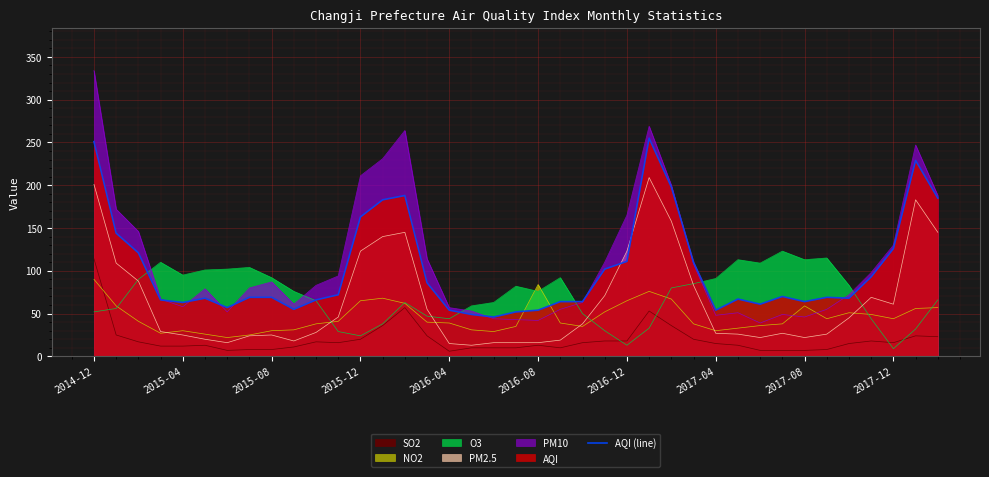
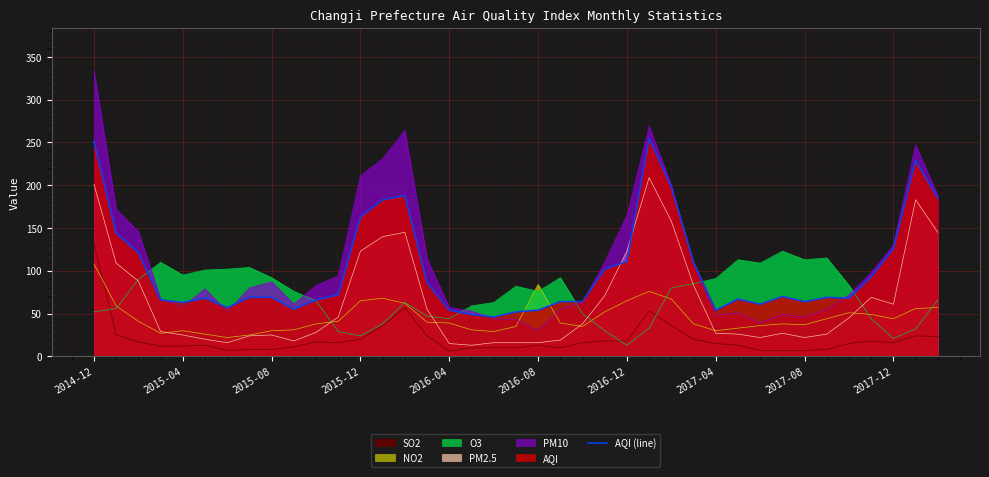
  {
    "SO2": {
-     "2014-12": 110,
+     "2014-12": 130,
      "2015-04": 10,
      "2015-08": 10,
      "2015-12": 20,
      "2016-04": 10,
      "2016-12": 20,
      "2017-04": 20,
      "2017-08": 10,
      "2017-12": 20
    },
    "NO2": {
-     "2014-12": 90,
+     "2014-12": 110,
      "2015-04": 30,
      "2015-08": 30,
      "2015-12": 70,
      "2016-04": 40,
      "2016-08": 80,
      "2016-12": 70,
      "2017-04": 30,
-     "2017-08": 60,
+     "2017-08": 40,
      "2017-12": 40
    },
    "O3": {
      "2014-12": 50,
      "2015-04": 100,
      "2015-08": 90,
      "2015-12": 20,
      "2016-04": 40,
      "2016-08": 80,
      "2016-12": 10,
      "2017-04": 90,
      "2017-08": 110,
-     "2017-12": 10
+     "2017-12": 20
    },
    "PM2.5": {
      "2014-12": 200,
      "2015-04": 30,
      "2015-08": 30,
      "2015-12": 120,
      "2016-04": 20,
      "2016-12": 120,
      "2017-04": 30,
      "2017-08": 20,
      "2017-12": 60
    },
    "PM10": {
      "2014-12": 330,
      "2015-04": 60,
      "2015-08": 90,
      "2015-12": 210,
      "2016-04": 60,
-     "2016-08": 40,
+     "2016-08": 30,
      "2016-12": 170,
      "2017-04": 50,
      "2017-08": 50,
      "2017-12": 130
    },
    "AQI": {
      "2014-12": 250,
      "2015-04": 60,
      "2015-08": 70,
      "2015-12": 160,
      "2016-04": 50,
      "2016-08": 50,
      "2016-12": 110,
      "2017-04": 50,
      "2017-08": 60,
      "2017-12": 130
    }
  }
